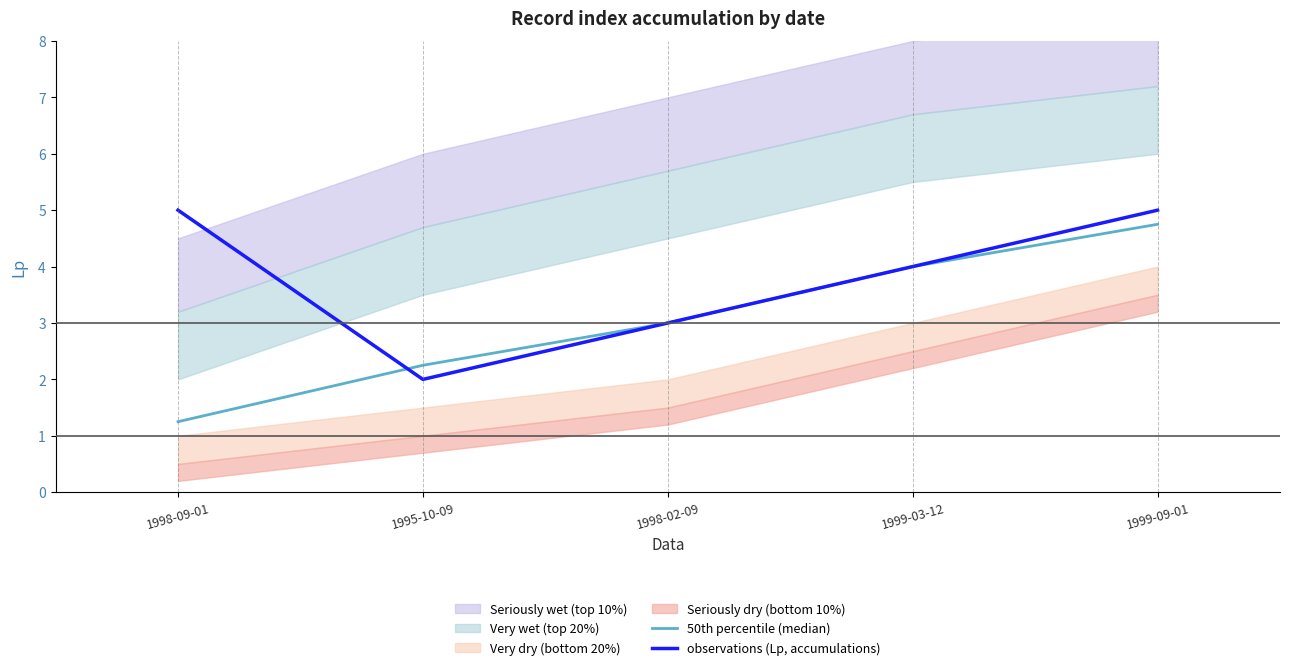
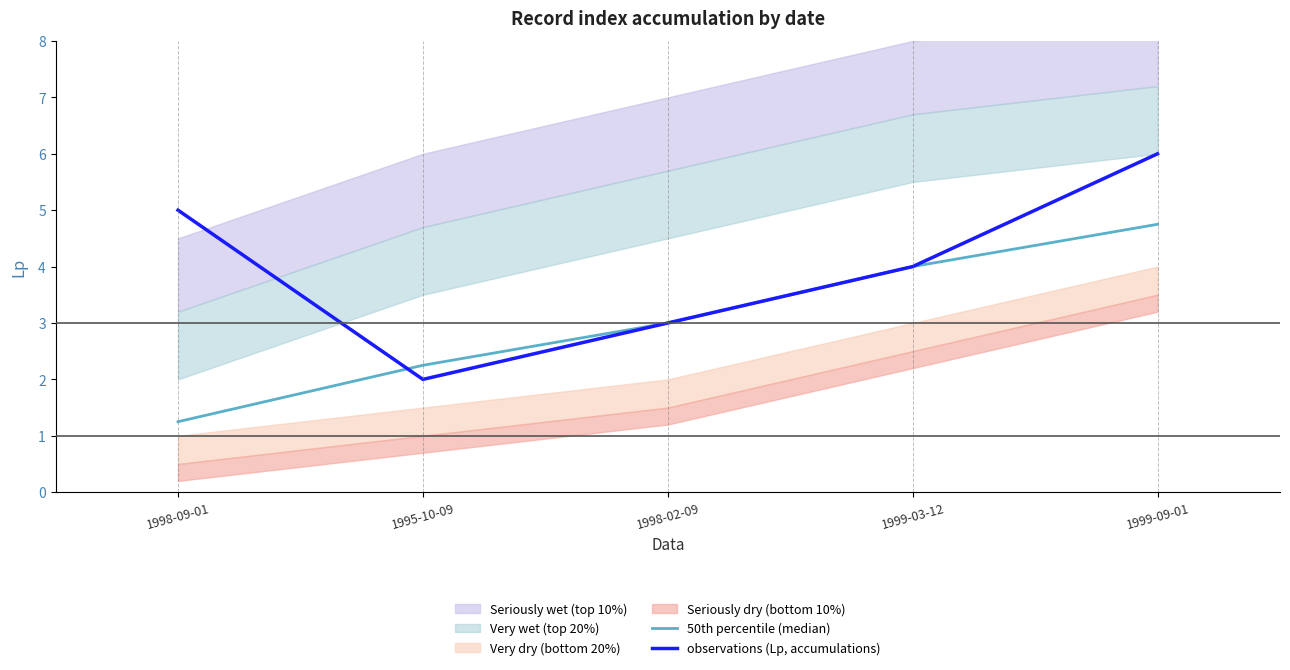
  {
    "50th percentile (median)": {
      "1998-09-01": 1.3,
      "1995-10-09": 2.3,
      "1999-09-01": 4.8
    },
    "observations (Lp, accumulations)": {
      "1998-09-01": 5,
      "1995-10-09": 2,
-     "1999-09-01": 5
+     "1999-09-01": 6
    }
  }
